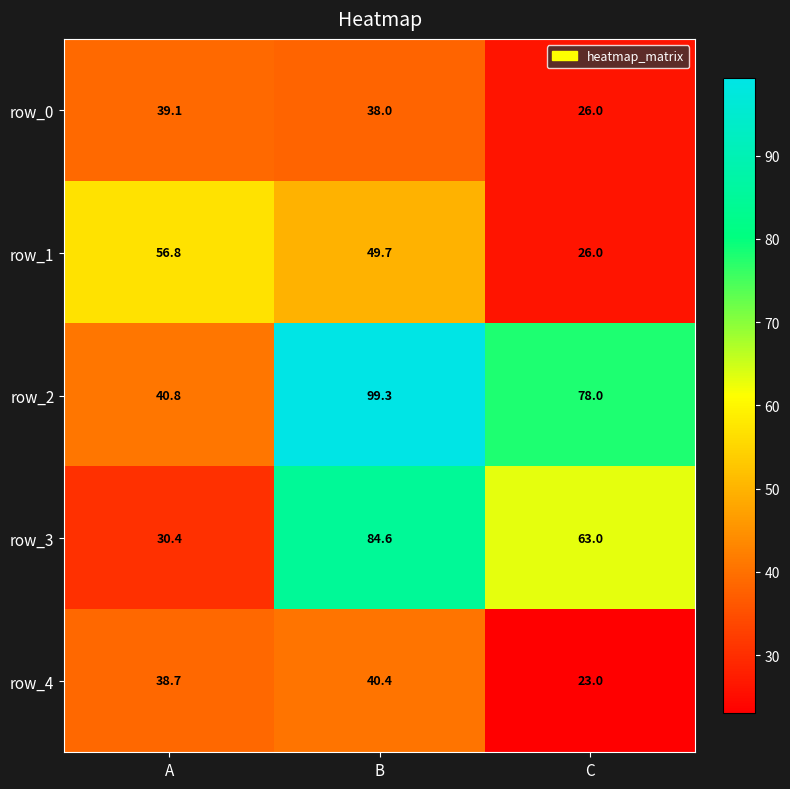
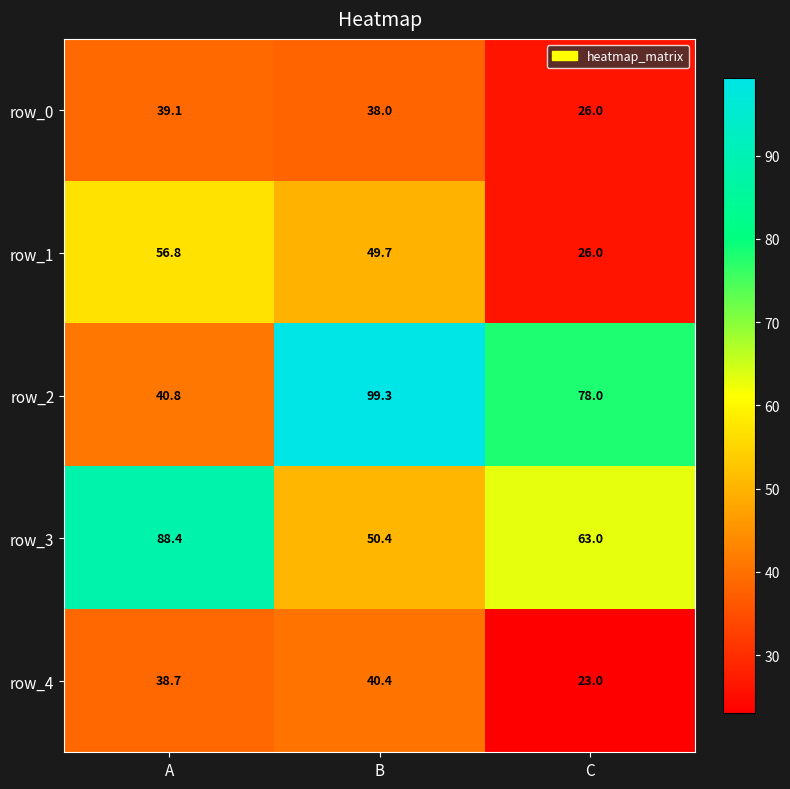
  {
    "row_0": {
      "A": 39.1,
      "B": 38.0,
      "C": 26.0
    },
    "row_1": {
      "A": 56.8,
      "B": 49.7,
      "C": 26.0
    },
    "row_2": {
      "A": 40.8,
      "B": 99.3,
      "C": 78.0
    },
    "row_3": {
-     "A": 30.4,
-     "B": 84.6,
+     "A": 88.4,
+     "B": 50.4,
      "C": 63.0
    },
    "row_4": {
      "A": 38.7,
      "B": 40.4,
      "C": 23.0
    }
  }
